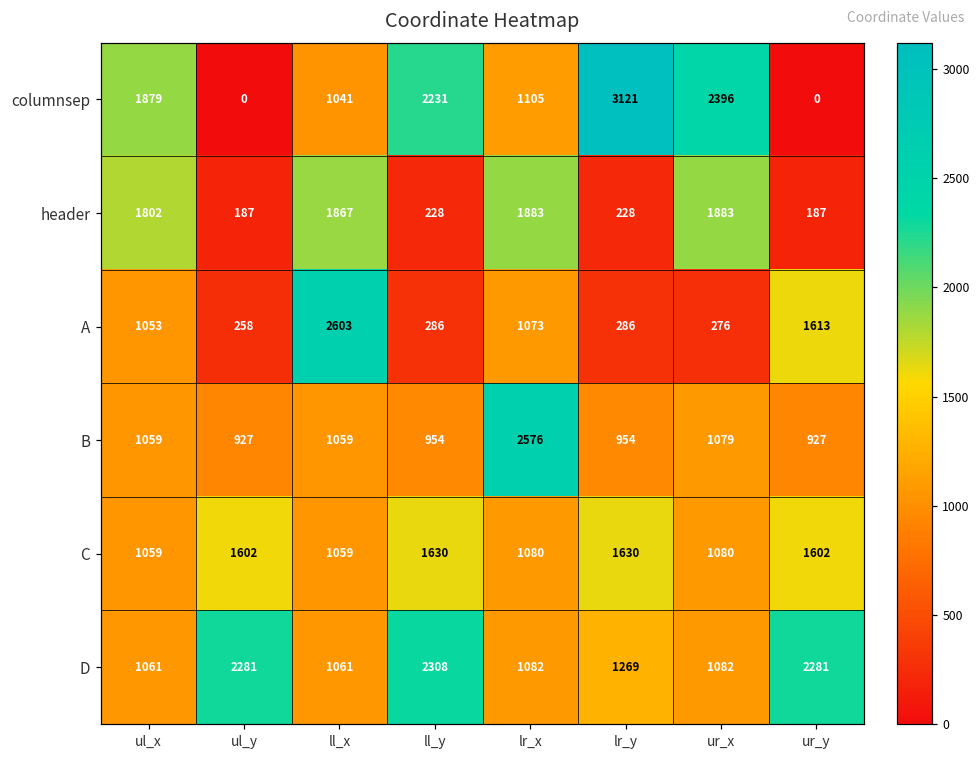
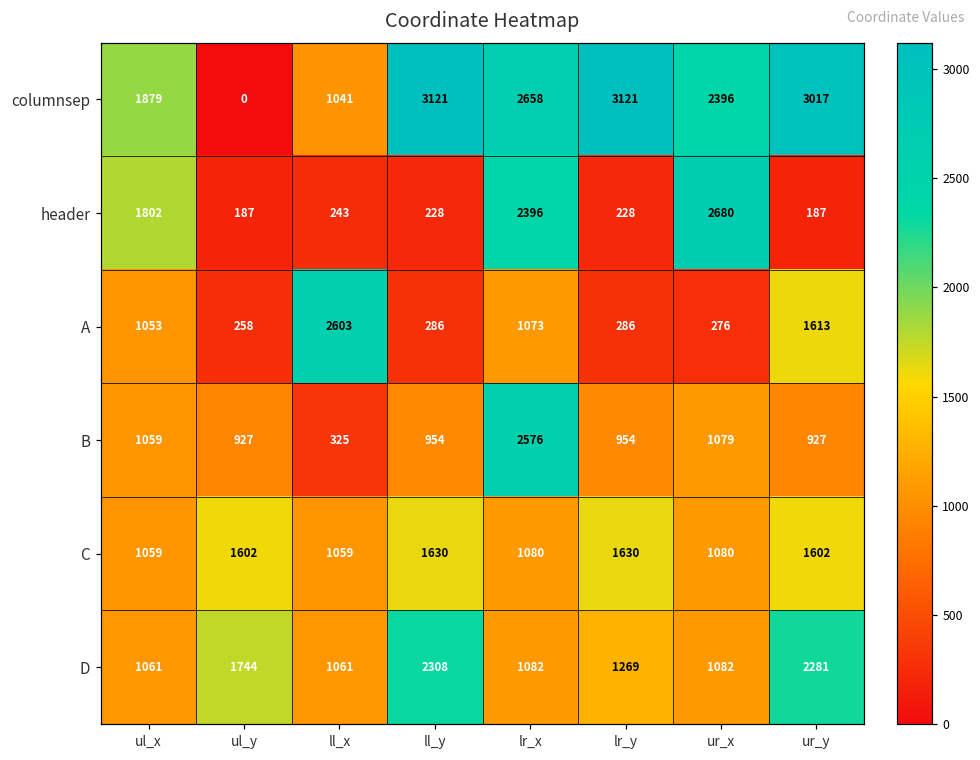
  {
    "columnsep": {
      "ul_x": 1879,
      "ul_y": 0,
      "ll_x": 1041,
-     "ll_y": 2231,
-     "lr_x": 1105,
+     "ll_y": 3121,
+     "lr_x": 2658,
      "lr_y": 3121,
      "ur_x": 2396,
-     "ur_y": 0
+     "ur_y": 3017
    },
    "header": {
      "ul_x": 1802,
      "ul_y": 187,
-     "ll_x": 1867,
+     "ll_x": 243,
      "ll_y": 228,
-     "lr_x": 1883,
+     "lr_x": 2396,
      "lr_y": 228,
-     "ur_x": 1883,
+     "ur_x": 2680,
      "ur_y": 187
    },
    "A": {
      "ul_x": 1053,
      "ul_y": 258,
      "ll_x": 2603,
      "ll_y": 286,
      "lr_x": 1073,
      "lr_y": 286,
      "ur_x": 276,
      "ur_y": 1613
    },
    "B": {
      "ul_x": 1059,
      "ul_y": 927,
-     "ll_x": 1059,
+     "ll_x": 325,
      "ll_y": 954,
      "lr_x": 2576,
      "lr_y": 954,
      "ur_x": 1079,
      "ur_y": 927
    },
    "C": {
      "ul_x": 1059,
      "ul_y": 1602,
      "ll_x": 1059,
      "ll_y": 1630,
      "lr_x": 1080,
      "lr_y": 1630,
      "ur_x": 1080,
      "ur_y": 1602
    },
    "D": {
      "ul_x": 1061,
-     "ul_y": 2281,
+     "ul_y": 1744,
      "ll_x": 1061,
      "ll_y": 2308,
      "lr_x": 1082,
      "lr_y": 1269,
      "ur_x": 1082,
      "ur_y": 2281
    }
  }
